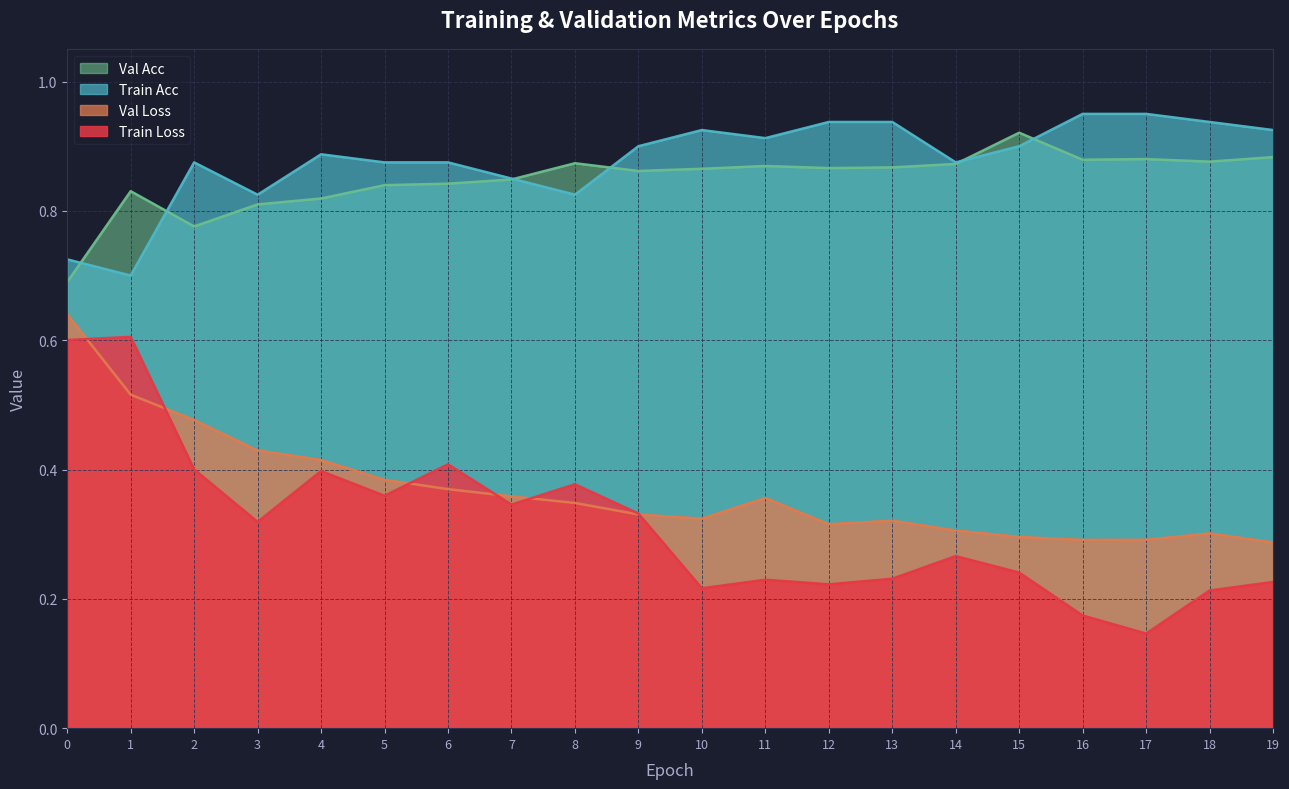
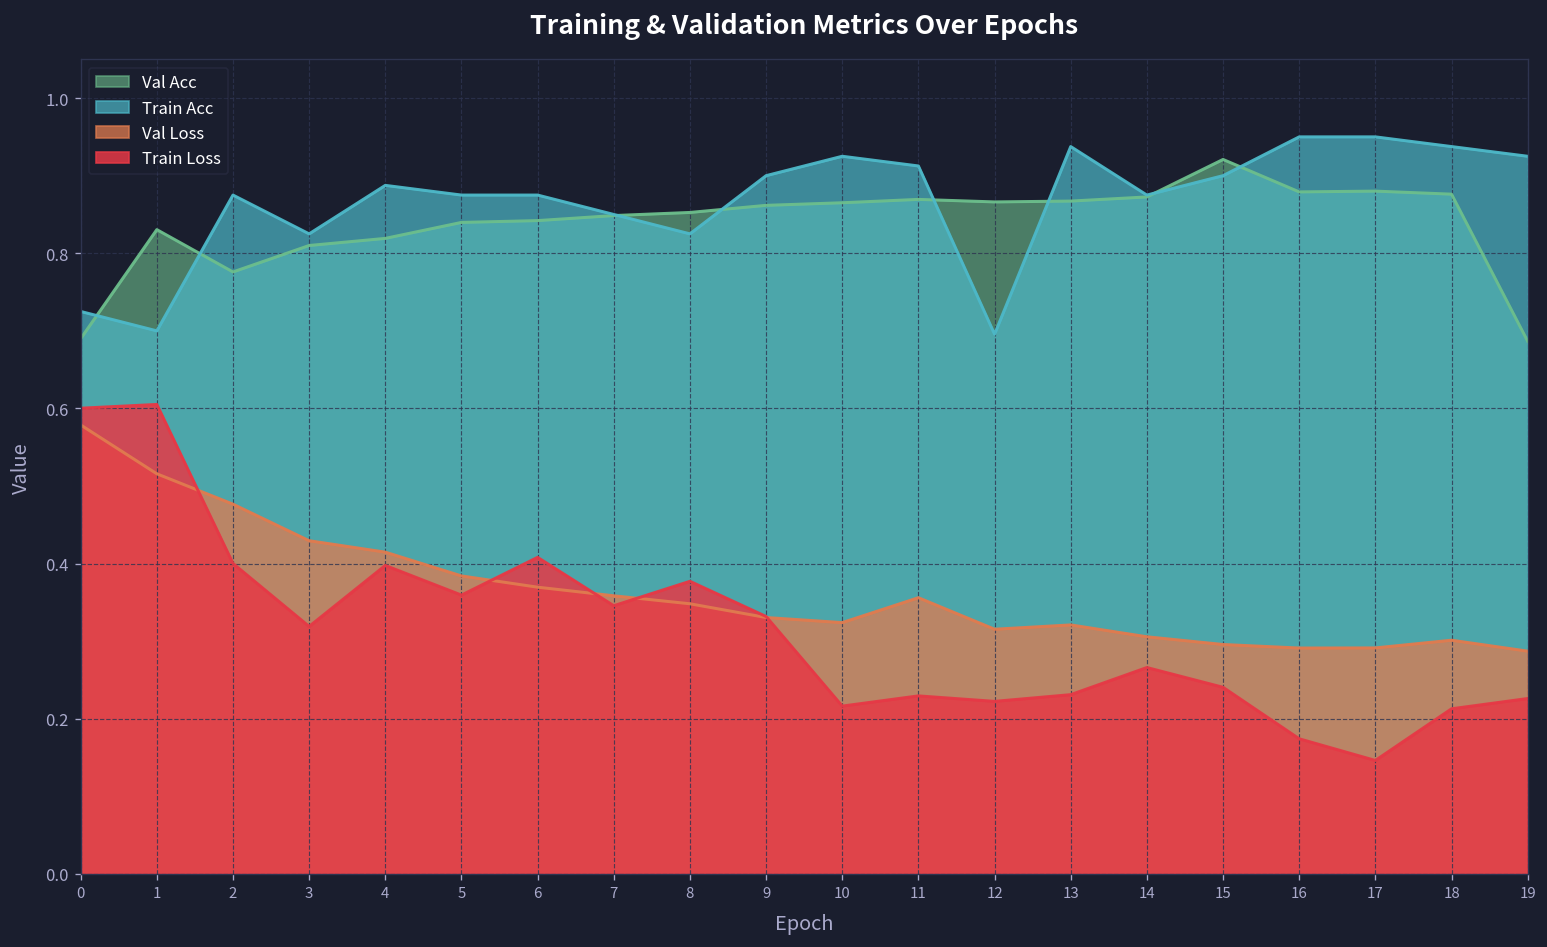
  {
    "Val Acc": {
      "0": 0.69,
      "1": 0.83,
      "2": 0.78,
      "3": 0.81,
      "4": 0.82,
      "5": 0.84,
      "6": 0.84,
-     "8": 0.87,
+     "8": 0.85,
      "9": 0.86,
      "10": 0.87,
      "11": 0.87,
      "12": 0.87,
      "13": 0.87,
      "15": 0.92,
      "16": 0.88,
      "17": 0.88,
      "18": 0.88,
-     "19": 0.88
+     "19": 0.69
    },
    "Train Acc": {
      "0": 0.73,
      "1": 0.70,
      "2": 0.88,
      "3": 0.82,
      "4": 0.89,
      "5": 0.88,
      "6": 0.88,
      "8": 0.82,
      "9": 0.90,
      "10": 0.93,
      "11": 0.91,
-     "12": 0.94,
+     "12": 0.70,
      "13": 0.94,
      "15": 0.90,
      "16": 0.95,
      "17": 0.95,
      "18": 0.94,
      "19": 0.93
    },
    "Val Loss": {
-     "0": 0.64,
+     "0": 0.58,
      "1": 0.52,
      "2": 0.48,
      "3": 0.43,
      "4": 0.41,
      "5": 0.38,
      "6": 0.37,
      "7": 0.36,
      "8": 0.35,
      "10": 0.32,
      "11": 0.36,
      "12": 0.32,
      "13": 0.32,
      "14": 0.31,
      "15": 0.30,
      "16": 0.29,
      "17": 0.29,
      "18": 0.30,
      "19": 0.29
    },
    "Train Loss": {
      "0": 0.60,
      "1": 0.61,
      "2": 0.40,
      "3": 0.32,
      "4": 0.40,
      "5": 0.36,
      "6": 0.41,
      "7": 0.35,
      "8": 0.38,
      "10": 0.22,
      "11": 0.23,
      "12": 0.22,
      "13": 0.23,
      "14": 0.27,
      "15": 0.24,
      "16": 0.17,
      "17": 0.15,
      "18": 0.21,
      "19": 0.23
    }
  }
